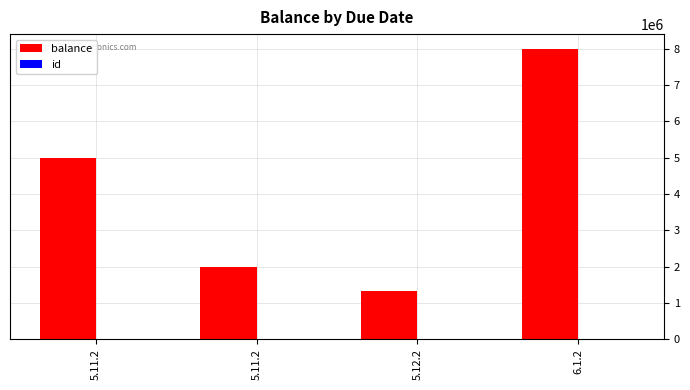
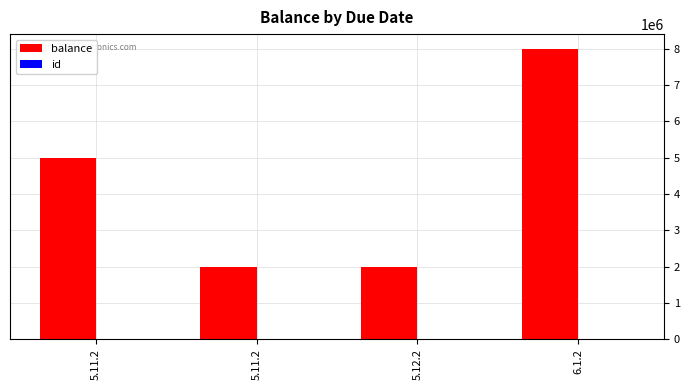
  {
    "balance": {
-     "5.12.2": 1300000,
+     "5.12.2": 2000000,
      "6.1.2": 8000000
    }
  }
